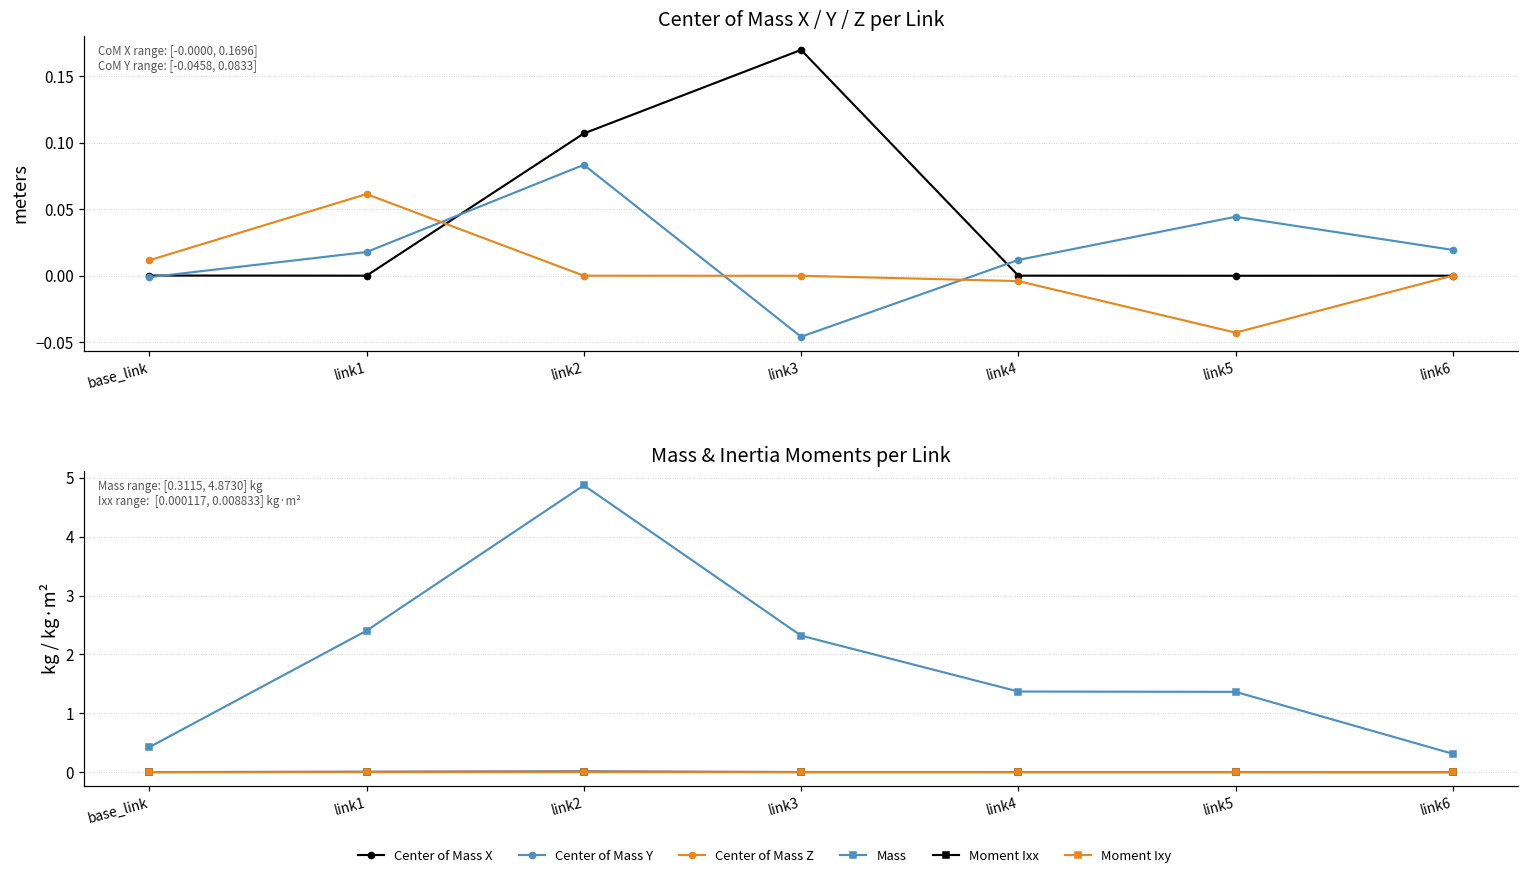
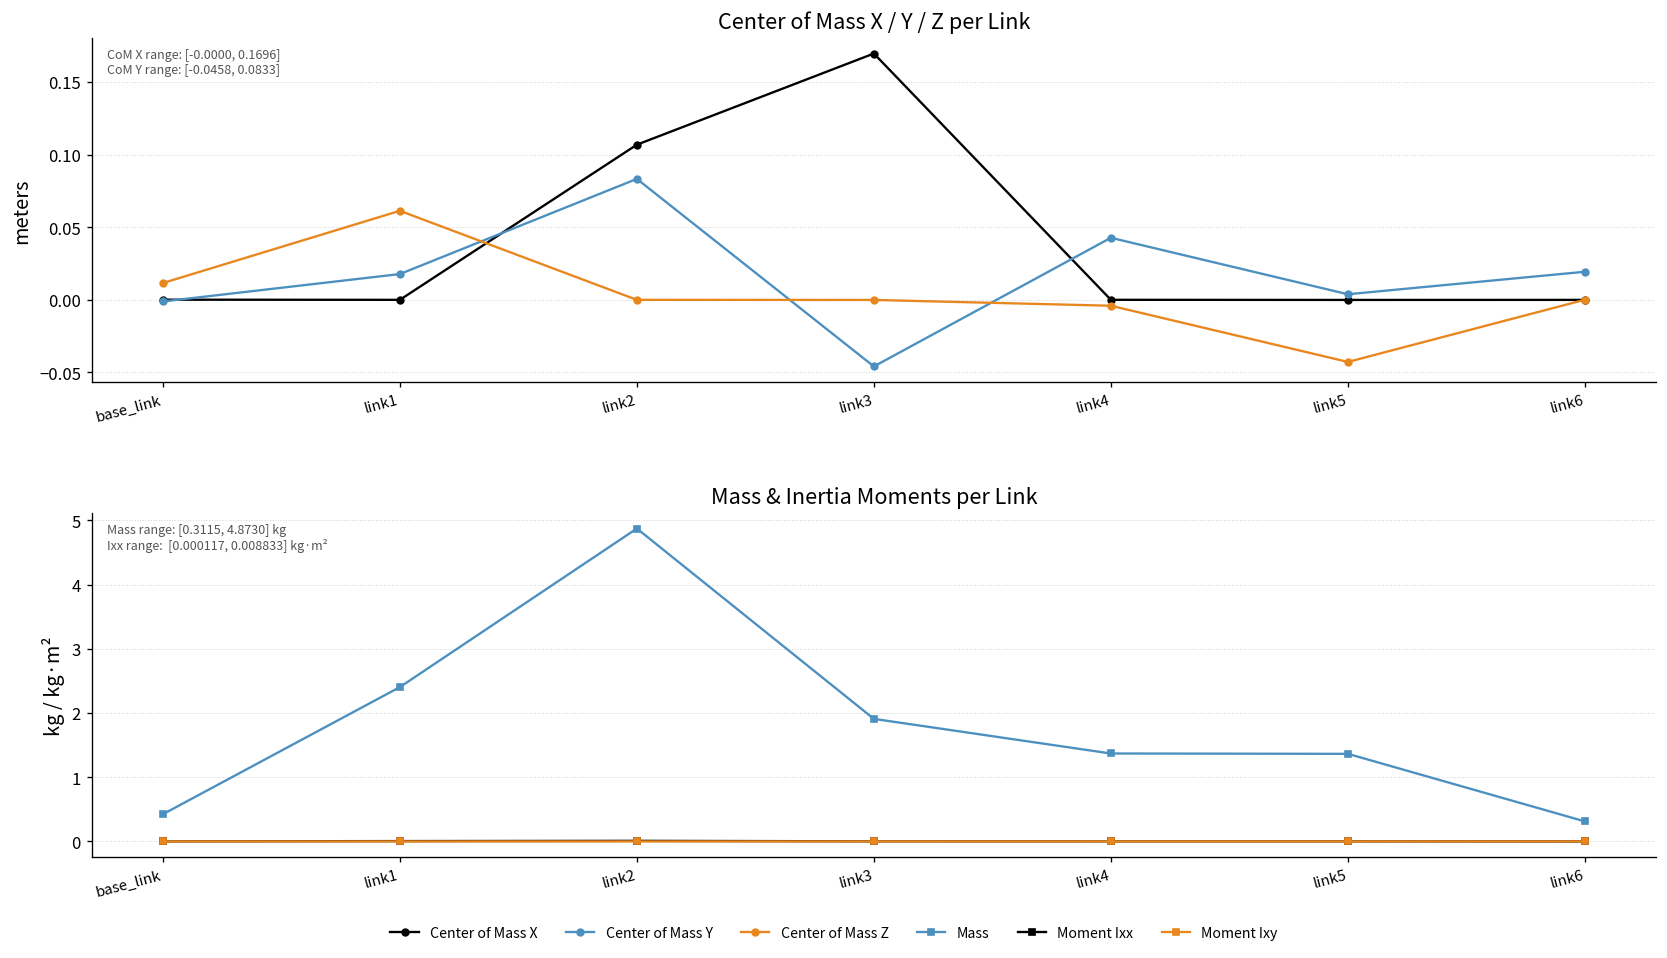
  {
    "Center of Mass X / Y / Z per Link": {
      "Center of Mass X": {
        "link1": 0.000,
        "link2": 0.107,
        "link3": 0.170,
        "link4": 0.000,
        "link5": 0.000
      },
      "Center of Mass Y": {
        "link1": 0.018,
        "link2": 0.083,
        "link3": -0.046,
-       "link4": 0.012,
-       "link5": 0.044,
+       "link4": 0.043,
+       "link5": 0.004,
        "link6": 0.019
      },
      "Center of Mass Z": {
        "base_link": 0.012,
        "link1": 0.061,
        "link2": 0.000,
        "link3": 0.000,
        "link4": -0.004,
        "link5": -0.043
      }
    },
    "Mass & Inertia Moments per Link": {
      "Mass": {
        "base_link": 0.4,
        "link1": 2.4,
        "link2": 4.9,
-       "link3": 2.3,
+       "link3": 1.9,
        "link4": 1.4,
        "link5": 1.4,
        "link6": 0.3
      },
      "Moment Ixy": {
        "base_link": 0.0,
        "link1": 0.0,
        "link2": 0.0,
        "link3": 0.0,
        "link4": 0.0,
        "link5": 0.0,
        "link6": 0.0
      }
    }
  }
